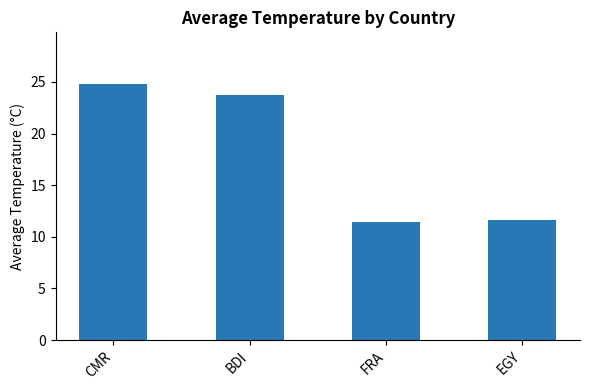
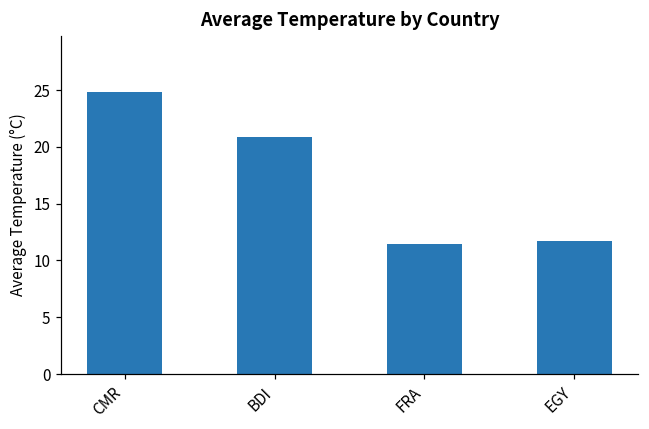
  {
    "CMR": 24.8,
-   "BDI": 23.7,
+   "BDI": 20.8,
    "FRA": 11.4,
    "EGY": 11.7
  }
